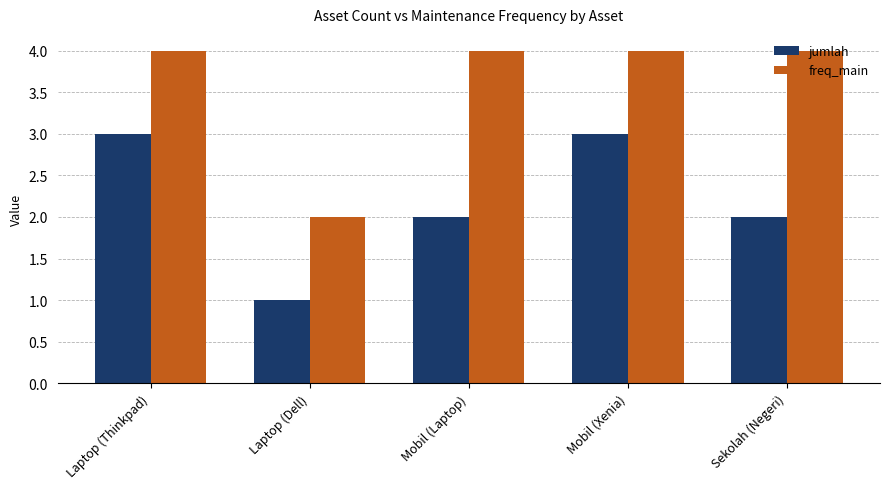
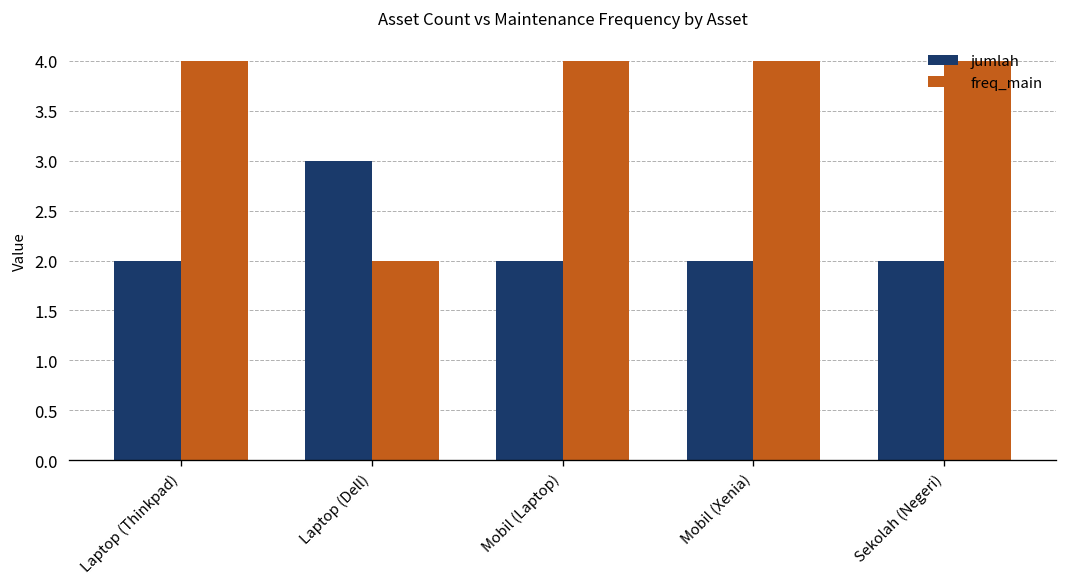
  {
    "jumlah": {
-     "Laptop (Thinkpad)": 3,
-     "Laptop (Dell)": 1,
+     "Laptop (Thinkpad)": 2,
+     "Laptop (Dell)": 3,
      "Mobil (Laptop)": 2,
-     "Mobil (Xenia)": 3,
+     "Mobil (Xenia)": 2,
      "Sekolah (Negeri)": 2
    },
    "freq_main": {
      "Laptop (Thinkpad)": 4,
      "Laptop (Dell)": 2,
      "Mobil (Laptop)": 4,
      "Mobil (Xenia)": 4,
      "Sekolah (Negeri)": 4
    }
  }
